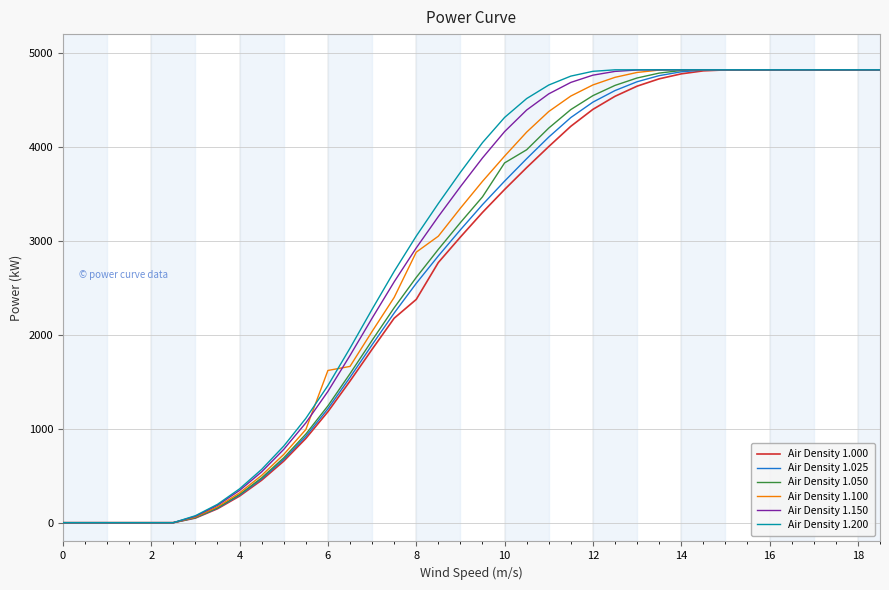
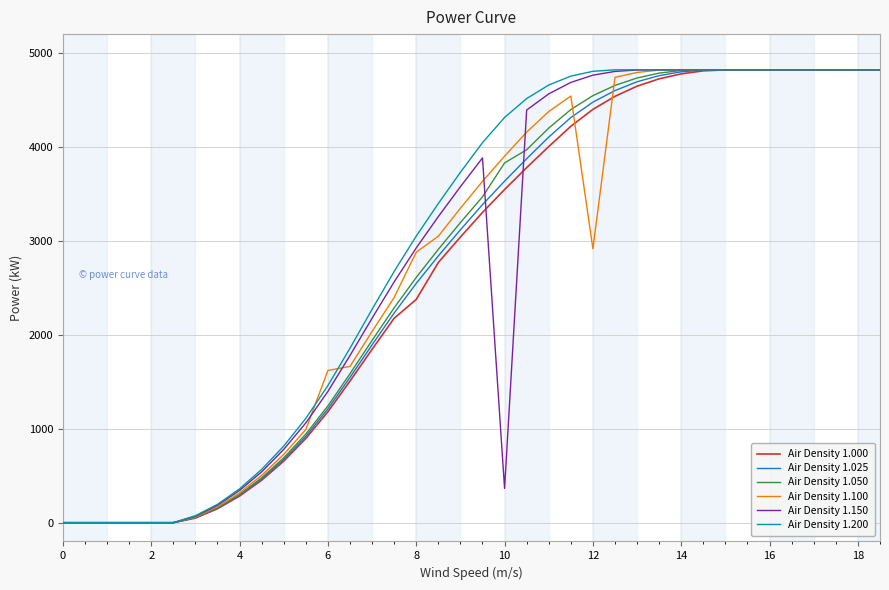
  {
    "Air Density 1.000": {
      "6": 1200,
      "8": 2400,
      "10": 3500,
      "12": 4400
    },
    "Air Density 1.050": {
      "6": 1200,
      "8": 2600,
      "10": 3800,
      "12": 4500
    },
    "Air Density 1.100": {
      "6": 1600,
      "8": 2900,
      "10": 3900,
-     "12": 4700
+     "12": 2900
    },
    "Air Density 1.150": {
      "6": 1400,
      "8": 2900,
-     "10": 4200,
+     "10": 400,
      "12": 4800
    }
  }
